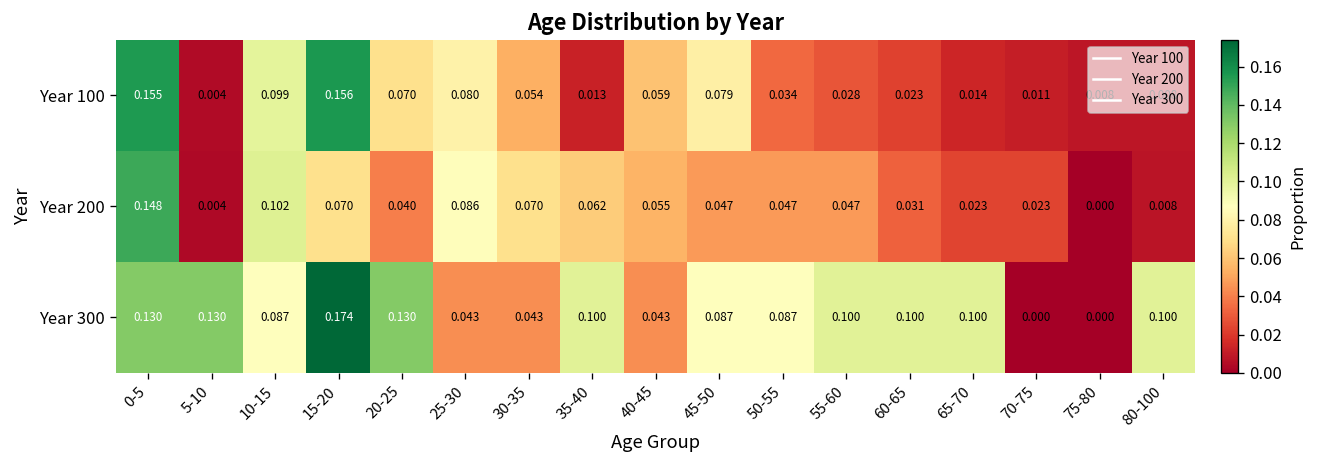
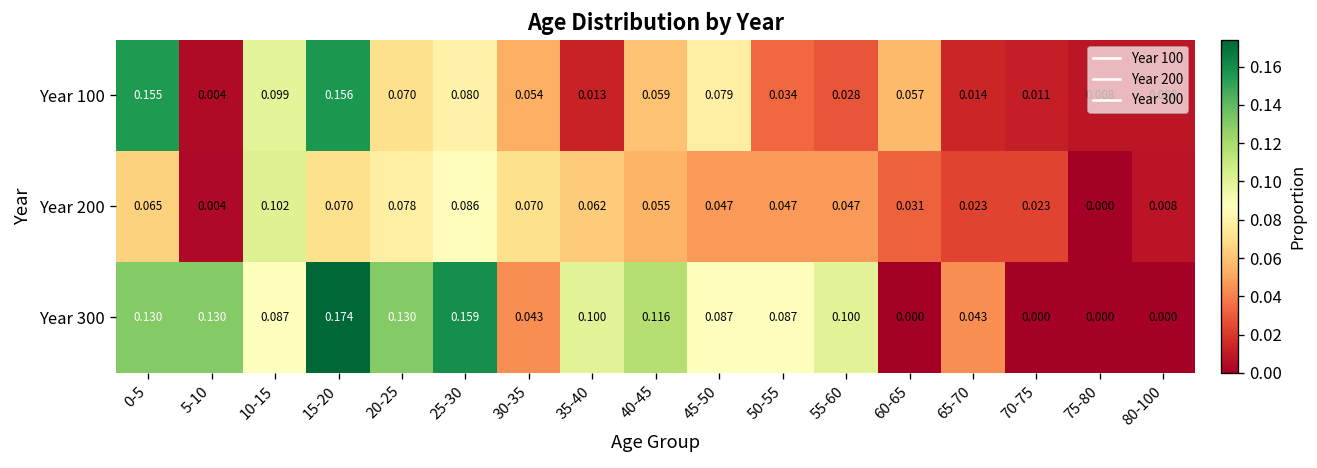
  {
    "Year 100": {
      "0-5": 0.155,
      "5-10": 0.004,
      "10-15": 0.099,
      "15-20": 0.156,
      "20-25": 0.070,
      "25-30": 0.080,
      "30-35": 0.054,
      "35-40": 0.013,
      "40-45": 0.059,
      "45-50": 0.079,
      "50-55": 0.034,
      "55-60": 0.028,
-     "60-65": 0.023,
+     "60-65": 0.057,
      "65-70": 0.014,
      "70-75": 0.011
    },
    "Year 200": {
-     "0-5": 0.148,
+     "0-5": 0.065,
      "5-10": 0.004,
      "10-15": 0.102,
      "15-20": 0.070,
-     "20-25": 0.040,
+     "20-25": 0.078,
      "25-30": 0.086,
      "30-35": 0.070,
      "35-40": 0.062,
      "40-45": 0.055,
      "45-50": 0.047,
      "50-55": 0.047,
      "55-60": 0.047,
      "60-65": 0.031,
      "65-70": 0.023,
      "70-75": 0.023,
      "75-80": 0.000,
      "80-100": 0.008
    },
    "Year 300": {
      "0-5": 0.130,
      "5-10": 0.130,
      "10-15": 0.087,
      "15-20": 0.174,
      "20-25": 0.130,
-     "25-30": 0.043,
+     "25-30": 0.159,
      "30-35": 0.043,
      "35-40": 0.100,
-     "40-45": 0.043,
+     "40-45": 0.116,
      "45-50": 0.087,
      "50-55": 0.087,
      "55-60": 0.100,
-     "60-65": 0.100,
-     "65-70": 0.100,
+     "60-65": 0.000,
+     "65-70": 0.043,
      "70-75": 0.000,
      "75-80": 0.000,
-     "80-100": 0.100
+     "80-100": 0.000
    }
  }
